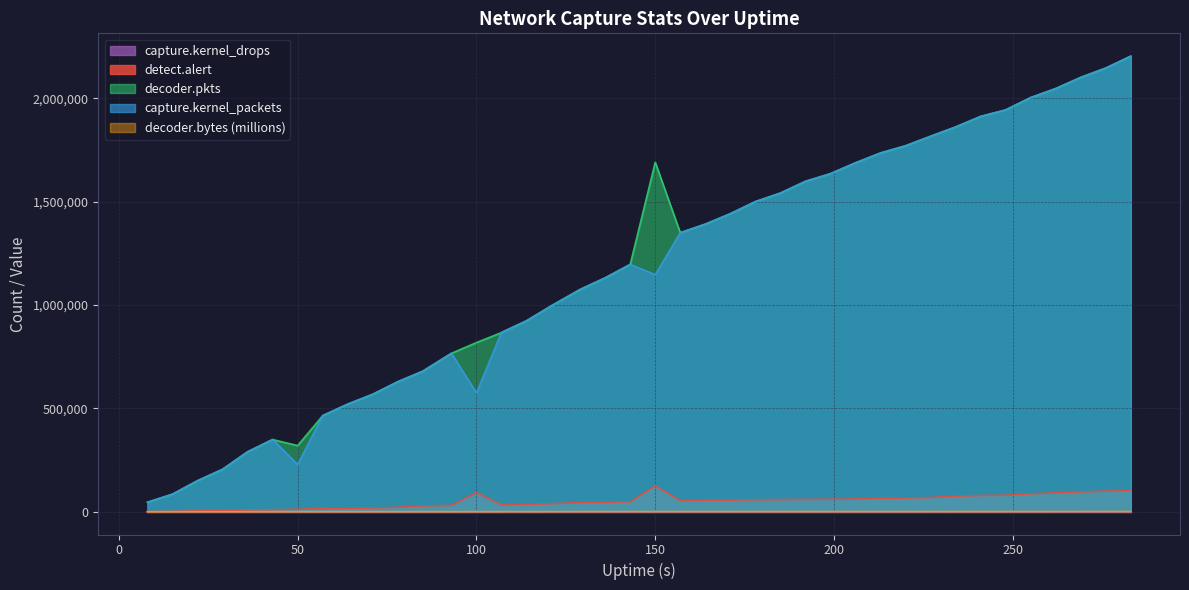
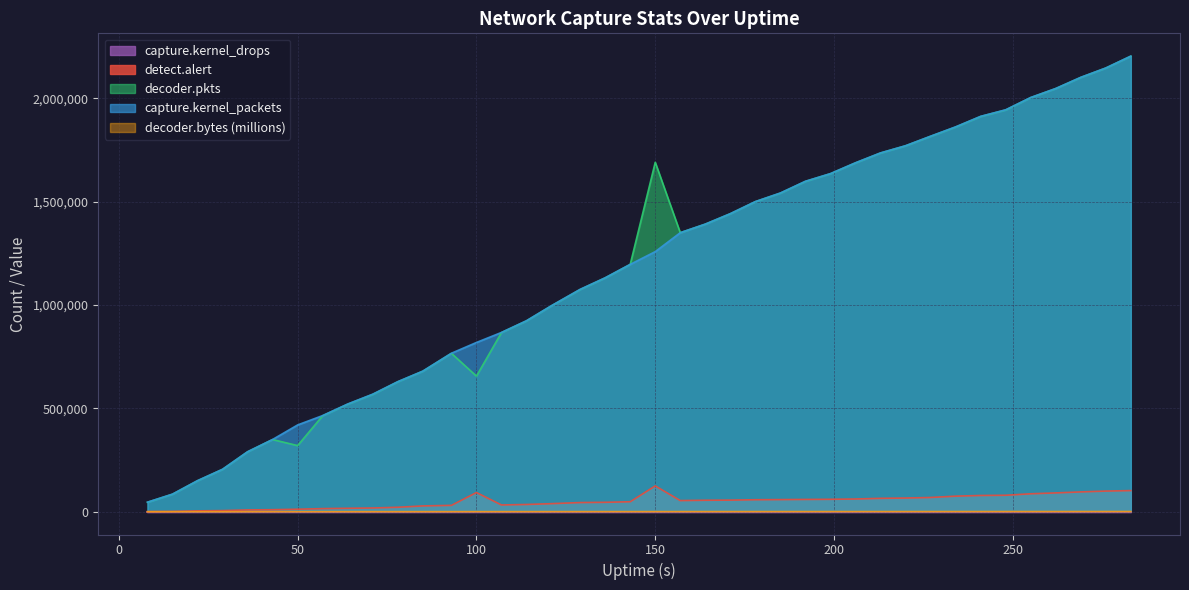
  {
    "decoder.bytes (millions)": {
      "100": "0",
      "150": "0"
    },
    "detect.alert": {
      "100": "90,000",
      "150": "120,000"
    },
    "decoder.pkts": {
      "50": "320,000",
-     "100": "820,000",
+     "100": "660,000",
      "150": "1,690,000"
    },
    "capture.kernel_packets": {
-     "50": "230,000",
-     "100": "580,000",
-     "150": "1,150,000"
+     "50": "420,000",
+     "100": "820,000",
+     "150": "1,260,000"
    }
  }
